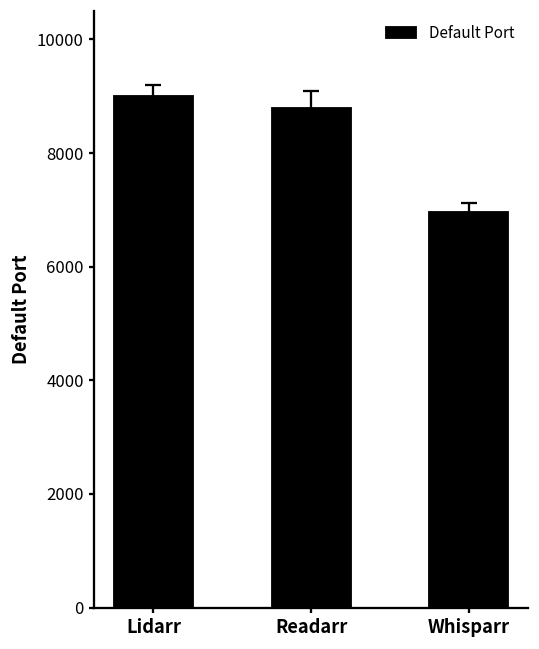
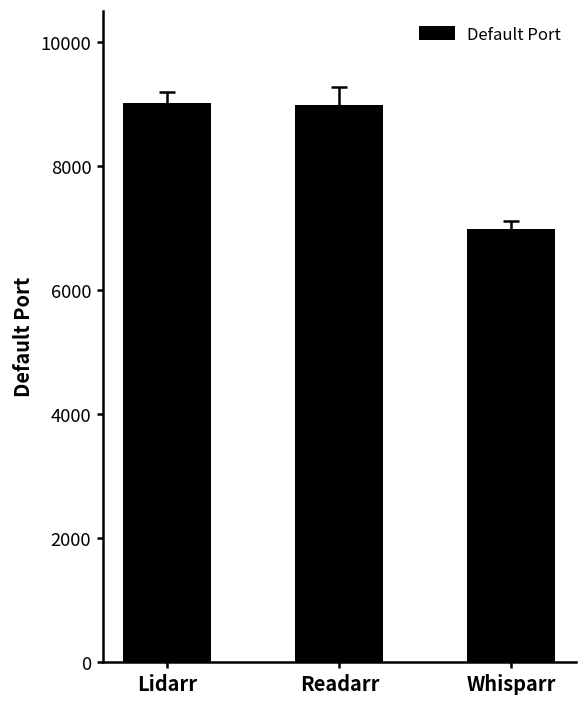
  {
    "Default Port": {
      "Lidarr": 9000,
-     "Readarr": 8800,
+     "Readarr": 9000,
      "Whisparr": 7000
    }
  }
